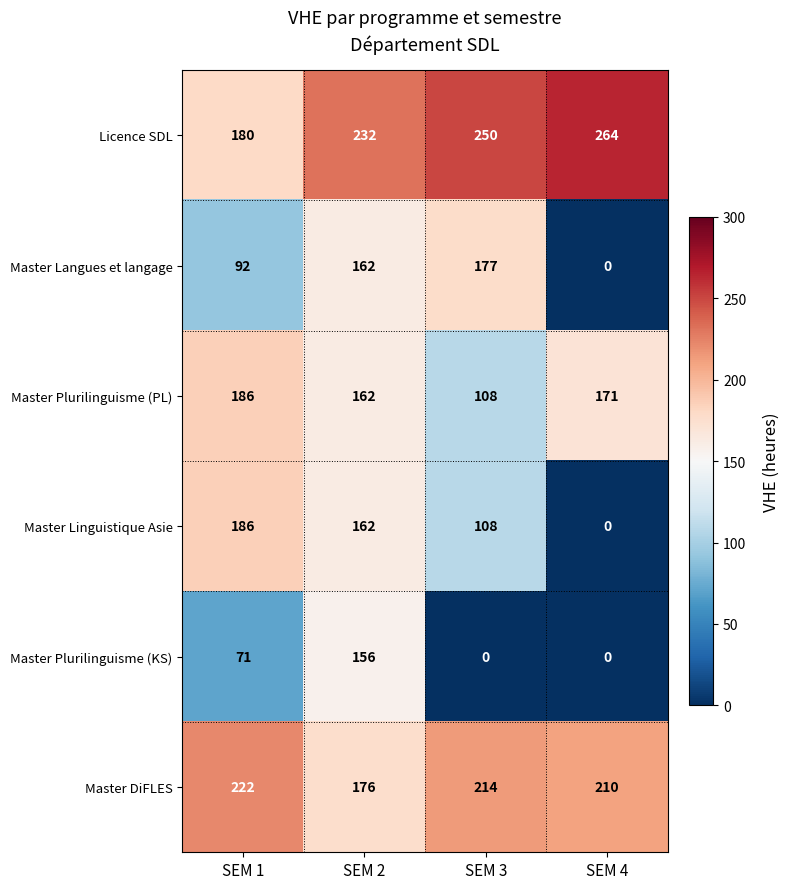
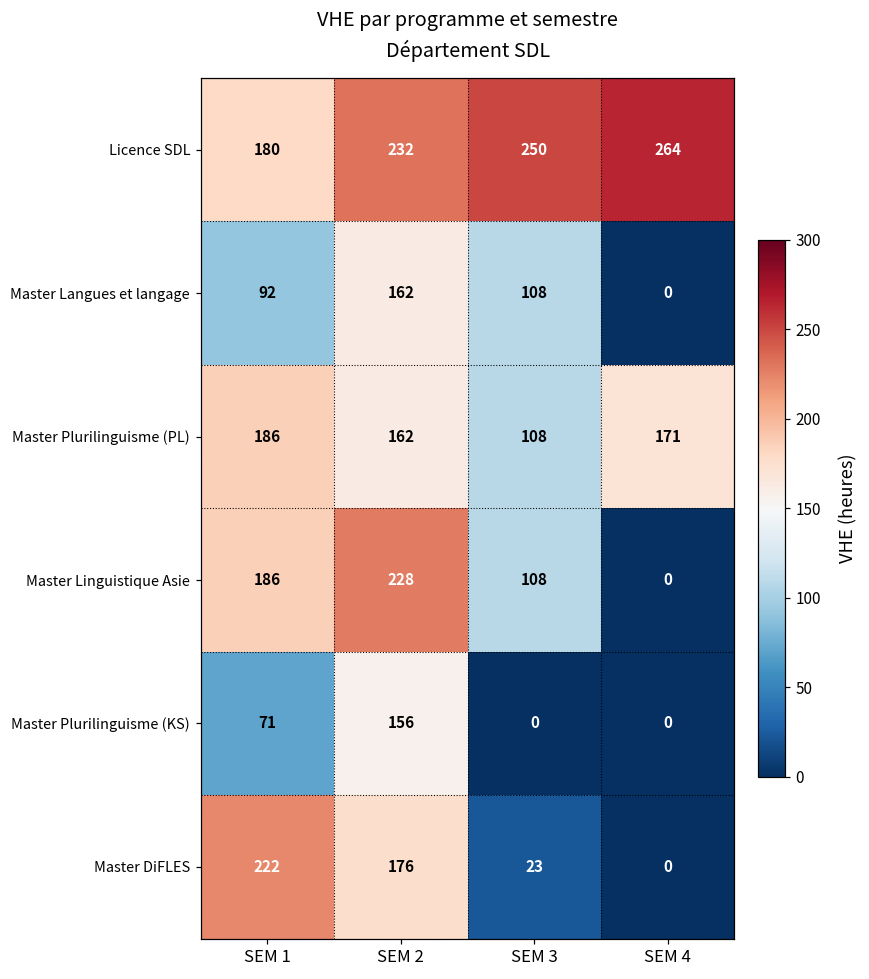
  {
    "Licence SDL": {
      "SEM 1": 180,
      "SEM 2": 232,
      "SEM 3": 250,
      "SEM 4": 264
    },
    "Master Langues et langage": {
      "SEM 1": 92,
      "SEM 2": 162,
-     "SEM 3": 177,
+     "SEM 3": 108,
      "SEM 4": 0
    },
    "Master Plurilinguisme (PL)": {
      "SEM 1": 186,
      "SEM 2": 162,
      "SEM 3": 108,
      "SEM 4": 171
    },
    "Master Linguistique Asie": {
      "SEM 1": 186,
-     "SEM 2": 162,
+     "SEM 2": 228,
      "SEM 3": 108,
      "SEM 4": 0
    },
    "Master Plurilinguisme (KS)": {
      "SEM 1": 71,
      "SEM 2": 156,
      "SEM 3": 0,
      "SEM 4": 0
    },
    "Master DiFLES": {
      "SEM 1": 222,
      "SEM 2": 176,
-     "SEM 3": 214,
-     "SEM 4": 210
+     "SEM 3": 23,
+     "SEM 4": 0
    }
  }
